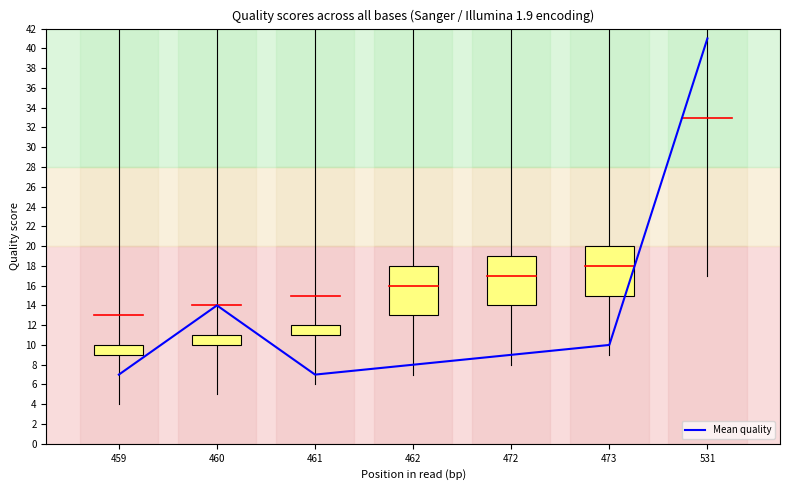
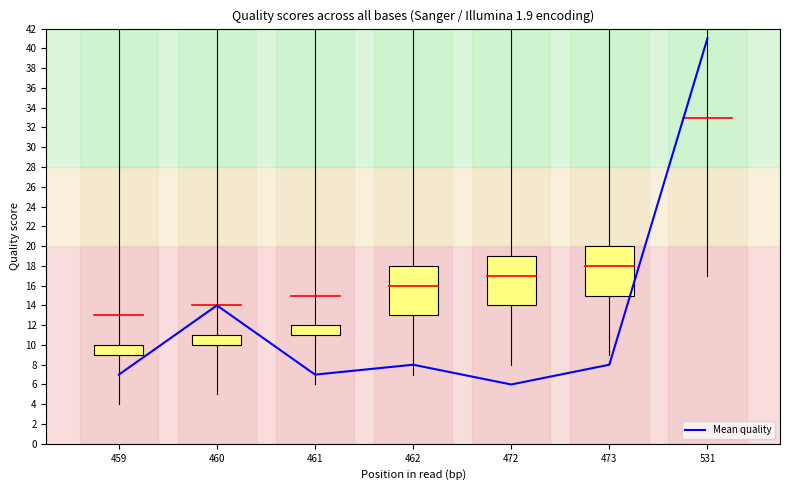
  {
    "Mean quality": {
      "459": 7,
      "460": 14,
      "461": 7,
      "462": 8,
-     "472": 9,
-     "473": 10,
+     "472": 6,
+     "473": 8,
      "531": 41
    }
  }
